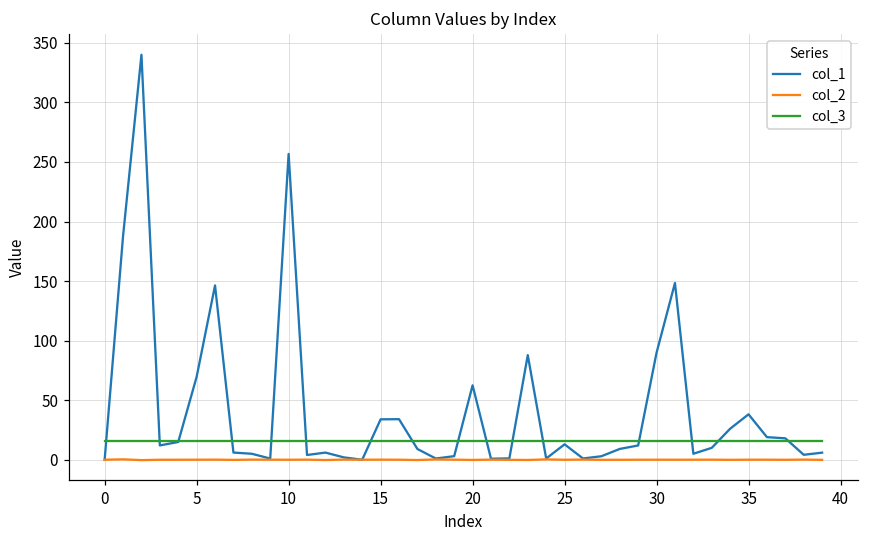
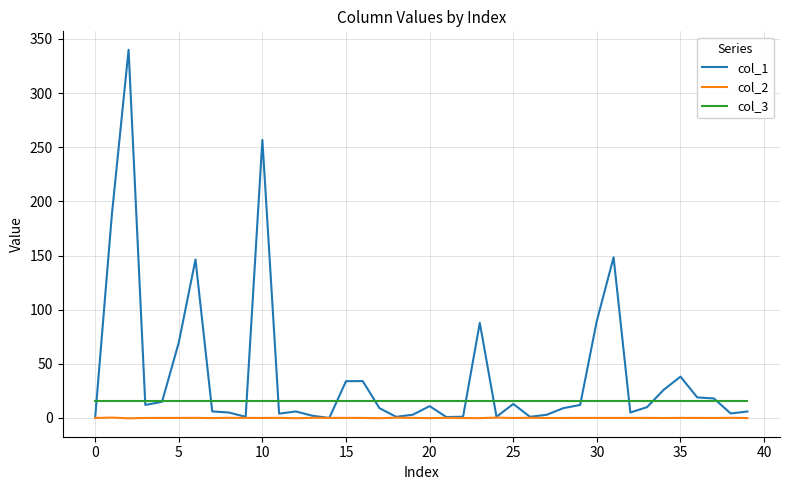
  {
    "col_1": {
      "5": 70,
      "10": 257,
      "15": 34,
-     "20": 62,
+     "20": 11,
      "25": 13,
      "30": 90,
      "35": 38
    },
    "col_2": {
      "5": 0,
      "10": 0,
      "15": 0,
      "20": 0,
      "25": 0,
      "30": 0,
      "35": 0
    },
    "col_3": {
      "0": 16,
      "5": 16,
      "10": 16,
      "15": 16,
      "20": 16,
      "25": 16,
      "30": 16,
      "35": 16
    }
  }
